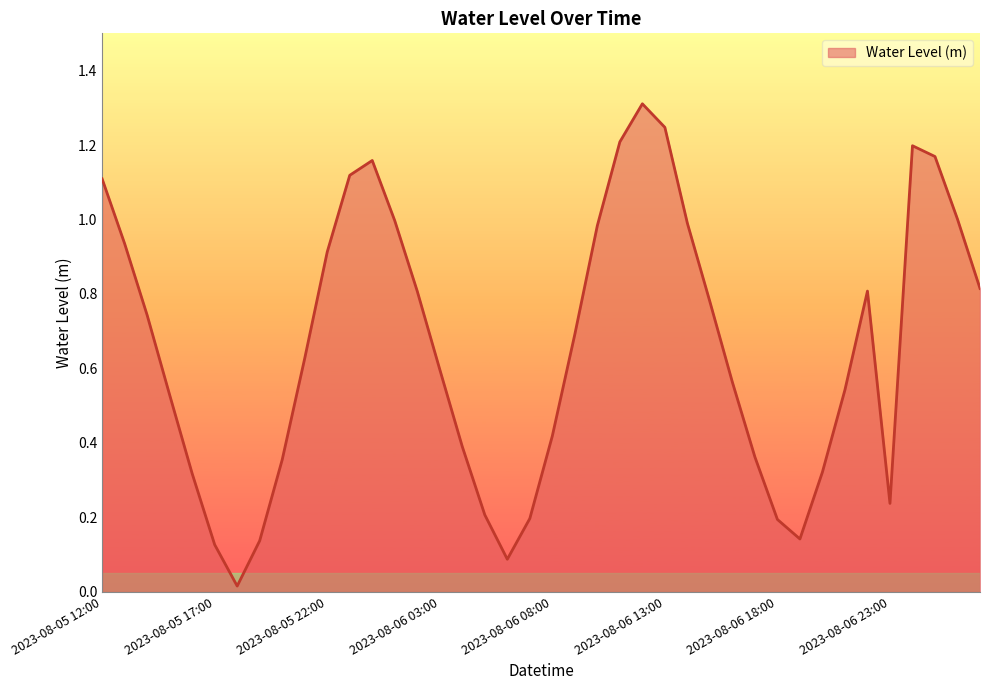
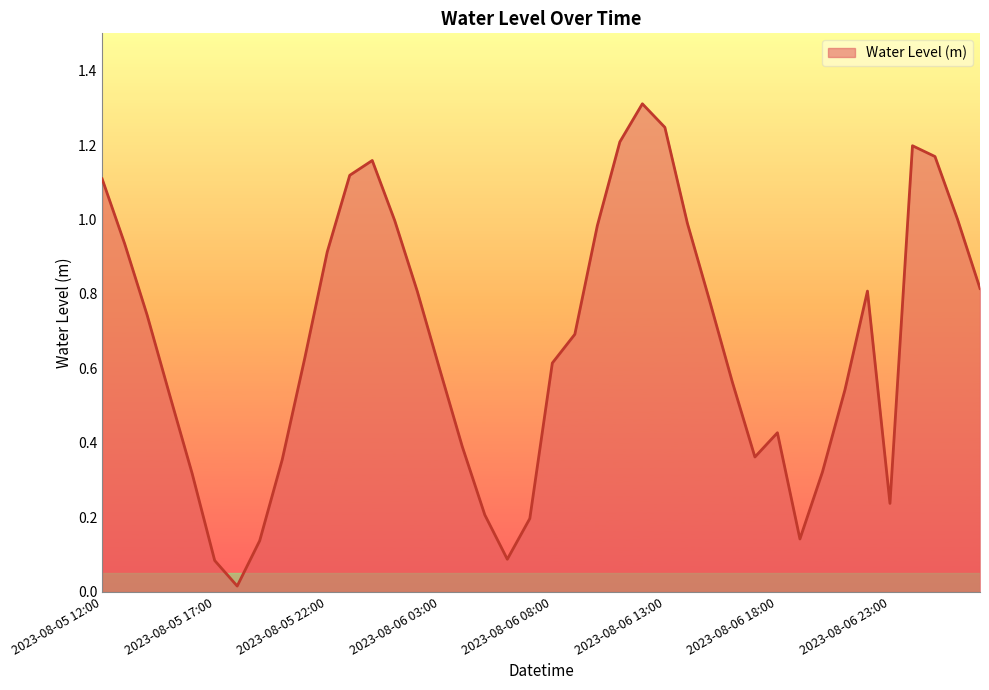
  {
    "2023-08-05 12:00": 1.11,
-   "2023-08-05 17:00": 0.13,
+   "2023-08-05 17:00": 0.08,
    "2023-08-05 22:00": 0.91,
    "2023-08-06 03:00": 0.60,
-   "2023-08-06 08:00": 0.42,
+   "2023-08-06 08:00": 0.61,
    "2023-08-06 13:00": 1.25,
-   "2023-08-06 18:00": 0.19,
+   "2023-08-06 18:00": 0.43,
    "2023-08-06 23:00": 0.24
  }
